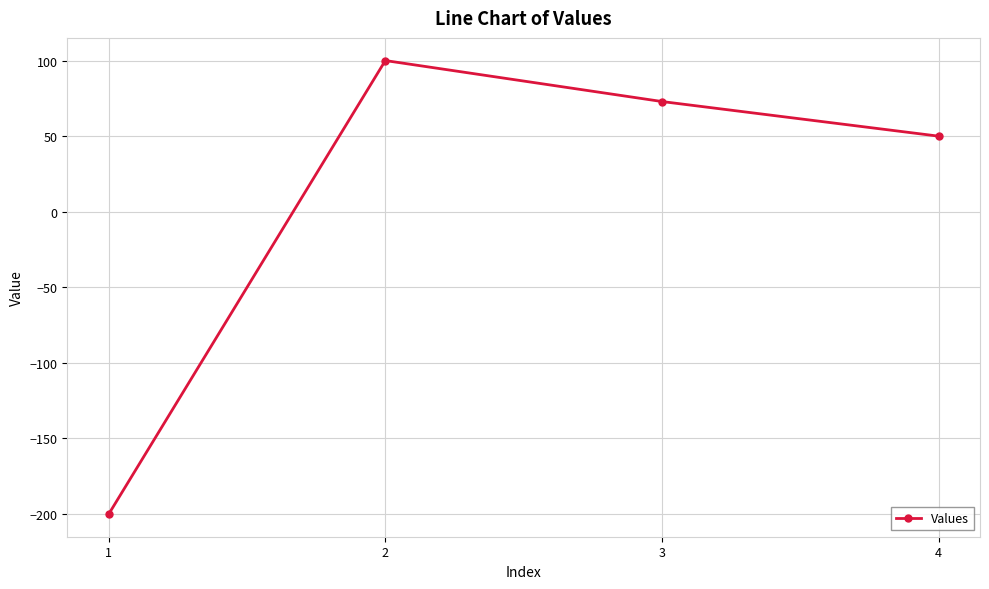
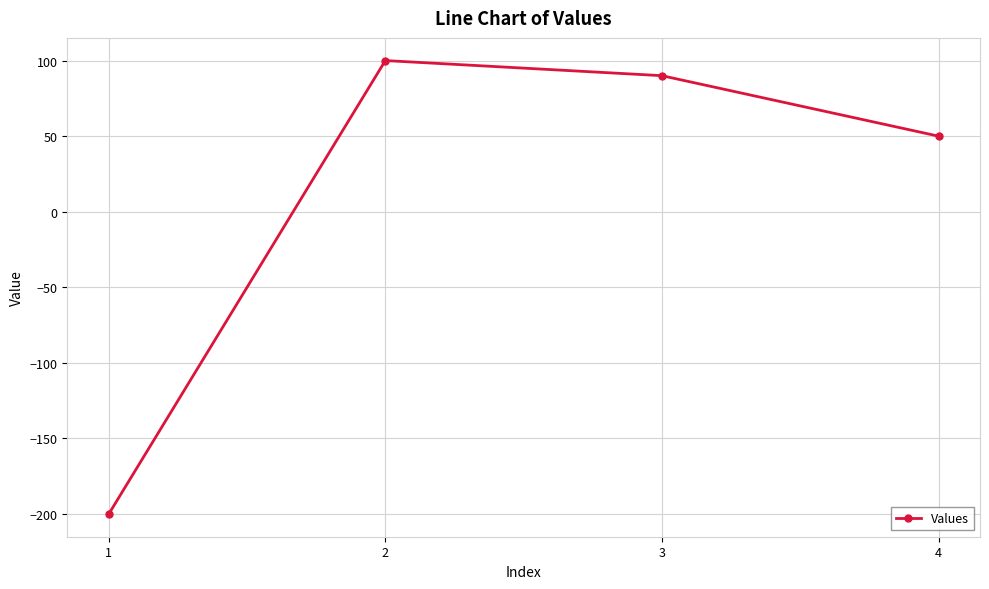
  {
    "1": -200,
    "2": 100,
-   "3": 73,
+   "3": 90,
    "4": 50
  }
